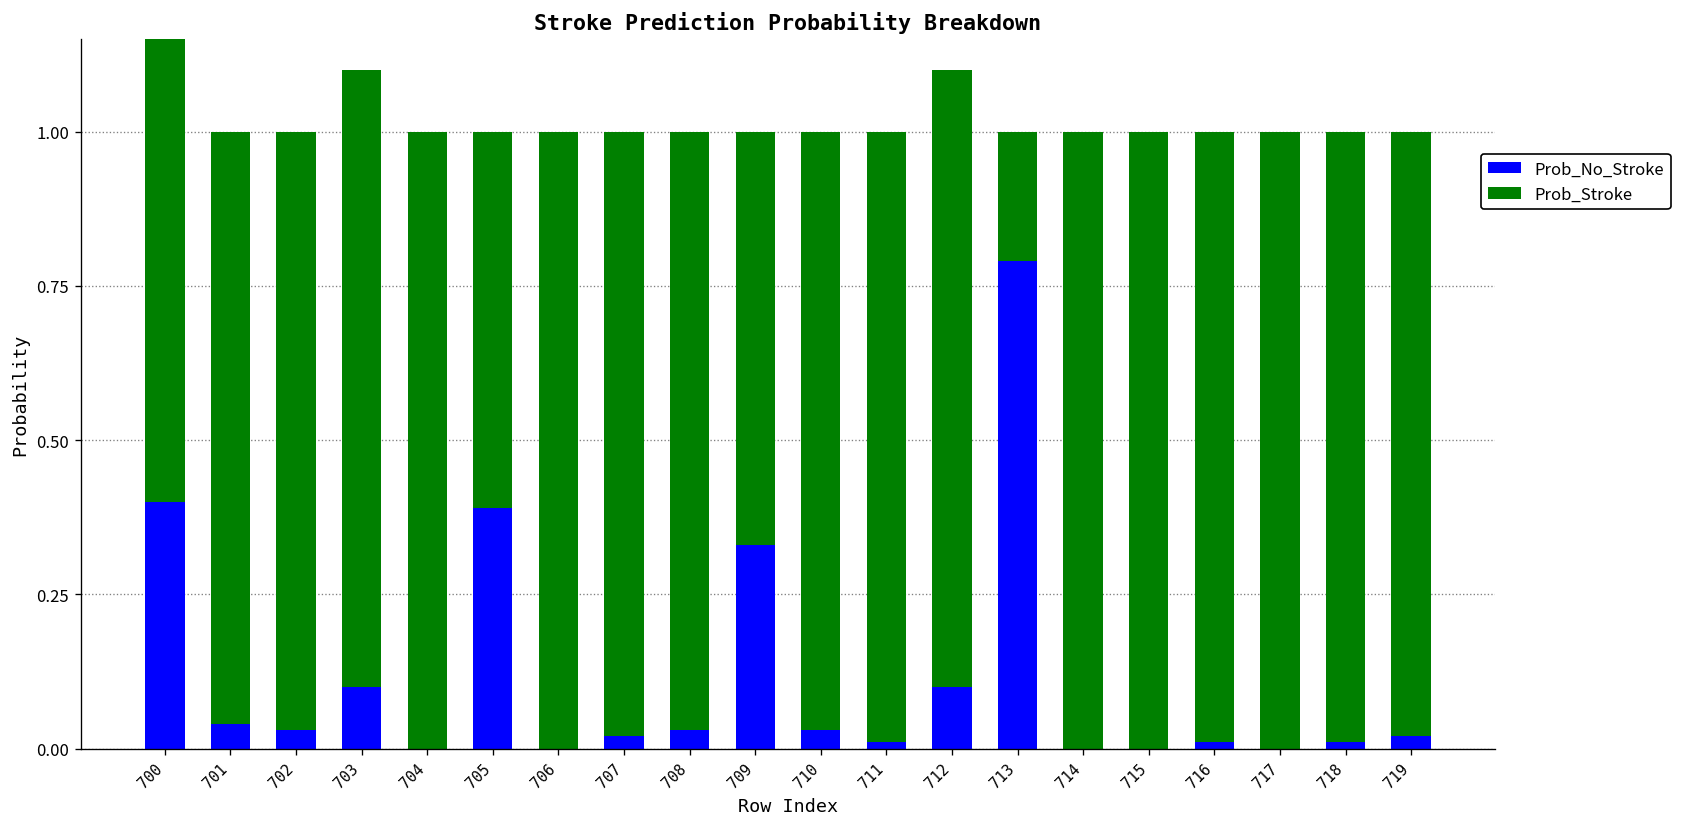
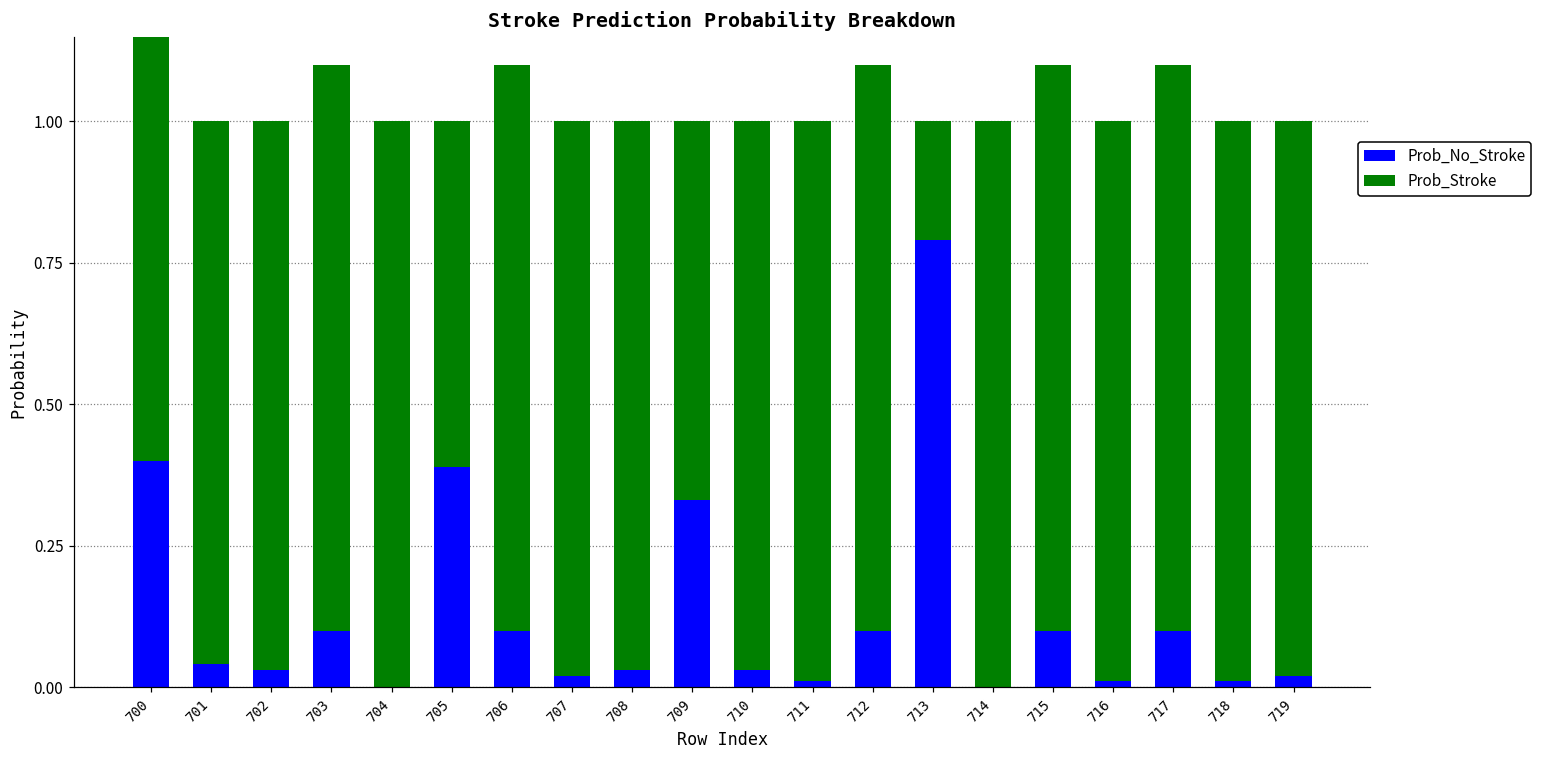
  {
    "Prob_No_Stroke": {
      "700": 0.4,
      "701": 0.04,
      "702": 0.03,
      "703": 0.1,
      "704": 0.0,
      "705": 0.39,
-     "706": 0.0,
+     "706": 0.1,
      "707": 0.02,
      "708": 0.03,
      "709": 0.33,
      "710": 0.03,
      "711": 0.01,
      "712": 0.1,
      "713": 0.79,
      "714": 0.0,
-     "715": 0.0,
+     "715": 0.1,
      "716": 0.01,
-     "717": 0.0,
+     "717": 0.1,
      "718": 0.01,
      "719": 0.02
    },
    "Prob_Stroke": {
      "701": 0.96,
      "702": 0.97,
      "703": 1.0,
      "704": 1.0,
      "705": 0.61,
      "706": 1.0,
      "707": 0.98,
      "708": 0.97,
      "709": 0.67,
      "710": 0.97,
      "711": 0.99,
      "712": 1.0,
      "713": 0.21,
      "714": 1.0,
      "715": 1.0,
      "716": 0.99,
      "717": 1.0,
      "718": 0.99,
      "719": 0.98
    }
  }
